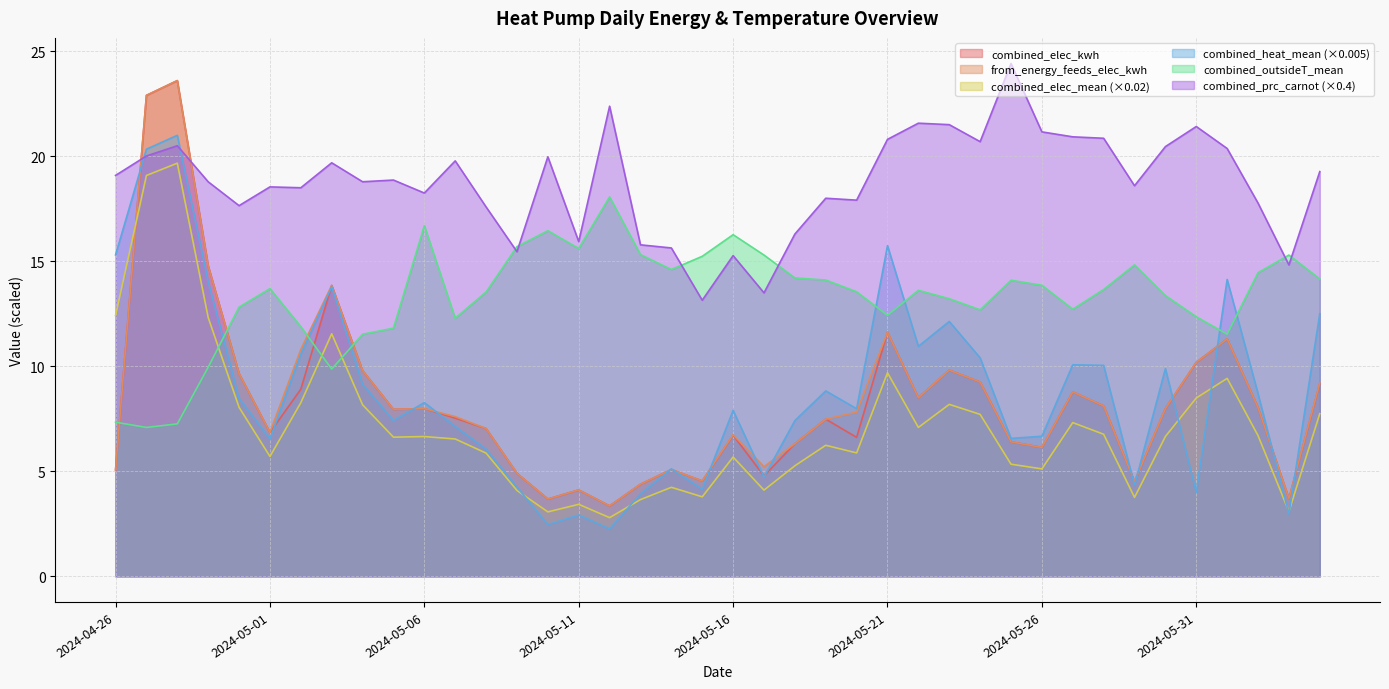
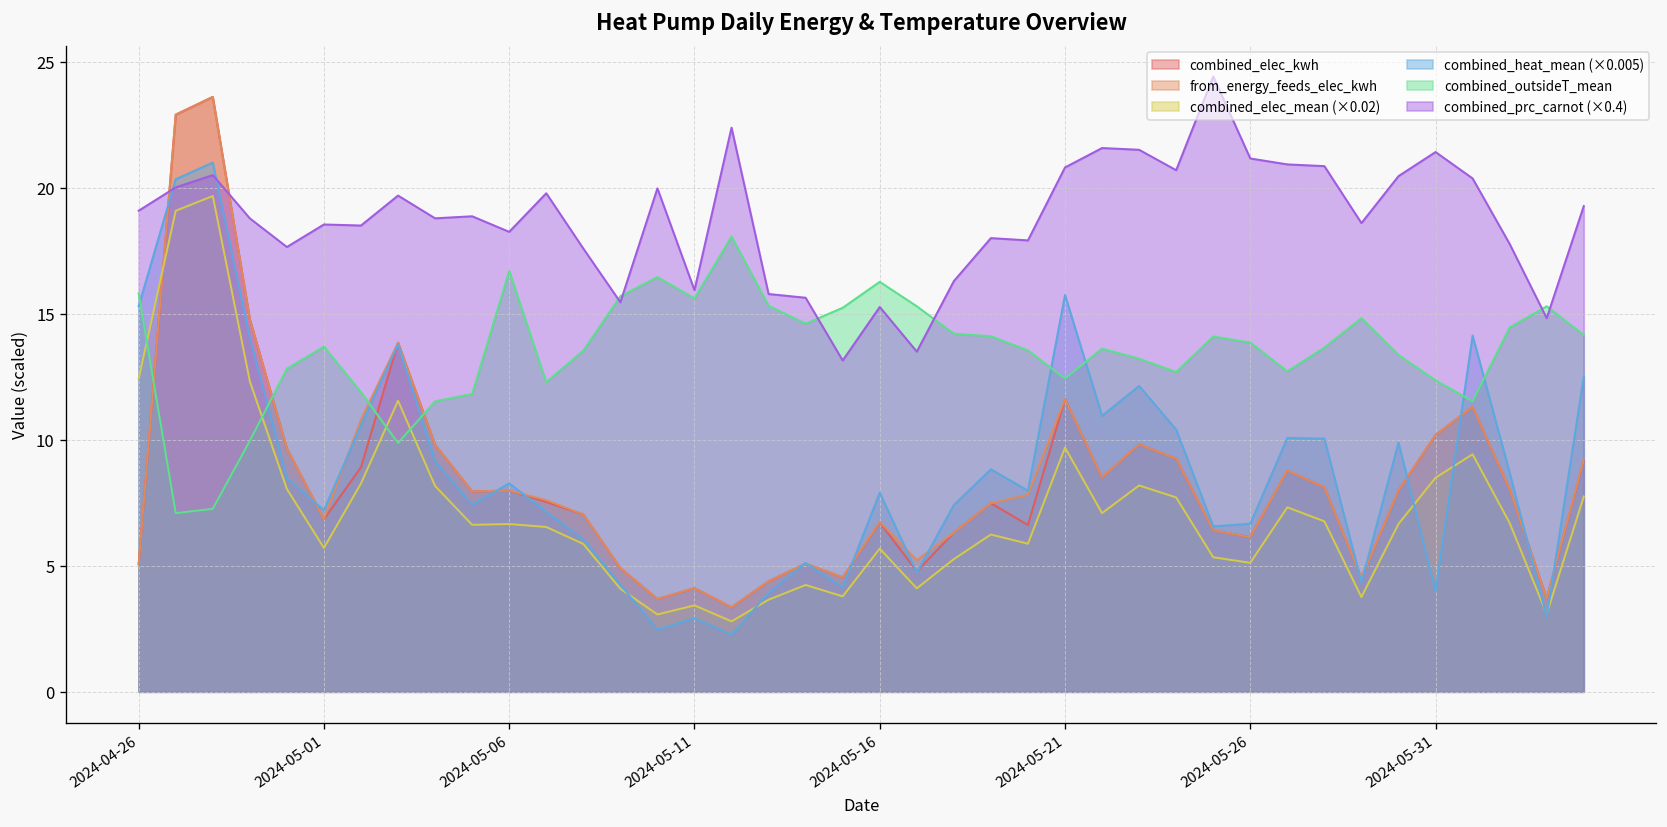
  {
    "combined_heat_mean (×0.005)": {
      "2024-04-26": 15.3,
-     "2024-05-01": 6.5,
+     "2024-05-01": 7.2,
      "2024-05-06": 8.3,
      "2024-05-11": 2.9,
      "2024-05-16": 7.9,
      "2024-05-21": 15.7,
      "2024-05-26": 6.7,
      "2024-05-31": 4.0
    },
    "combined_outsideT_mean": {
-     "2024-04-26": 7.3,
+     "2024-04-26": 15.8,
      "2024-05-01": 13.7,
      "2024-05-06": 16.7,
      "2024-05-11": 15.6,
      "2024-05-16": 16.3,
      "2024-05-21": 12.4,
      "2024-05-26": 13.9,
      "2024-05-31": 12.4
    },
    "combined_prc_carnot (×0.4)": {
      "2024-04-26": 19.1,
      "2024-05-01": 18.5,
      "2024-05-06": 18.3,
      "2024-05-11": 15.9,
      "2024-05-16": 15.3,
      "2024-05-21": 20.8,
      "2024-05-26": 21.2,
      "2024-05-31": 21.4
    }
  }
